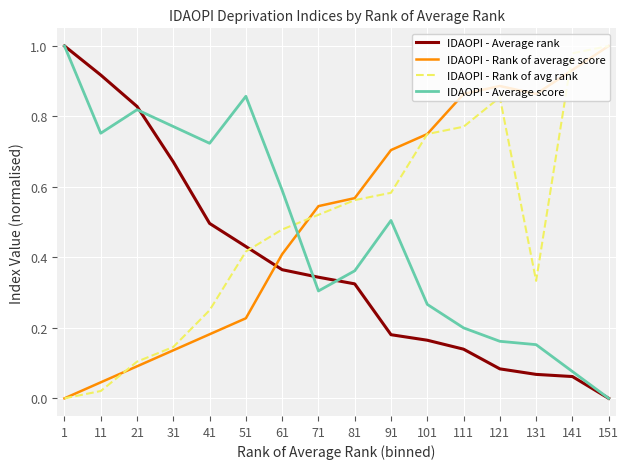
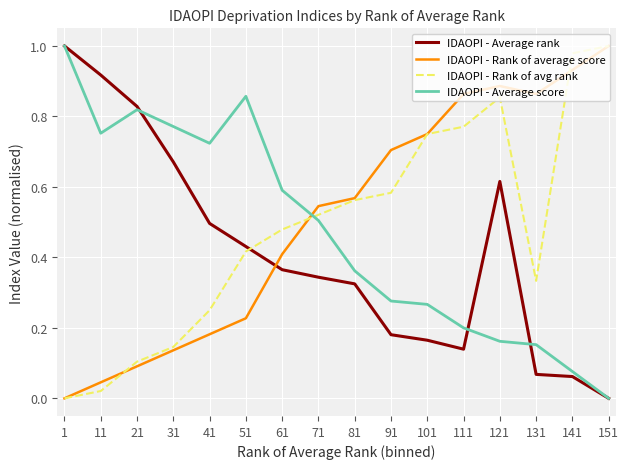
  {
    "IDAOPI - Average rank": {
      "11": 0.92,
      "21": 0.83,
      "31": 0.67,
      "41": 0.50,
      "51": 0.43,
      "61": 0.37,
      "71": 0.34,
      "81": 0.32,
      "91": 0.18,
      "101": 0.16,
      "111": 0.14,
-     "121": 0.08,
+     "121": 0.62,
      "131": 0.07,
      "141": 0.06
    },
    "IDAOPI - Rank of average score": {
      "11": 0.05,
      "21": 0.09,
      "31": 0.14,
      "41": 0.18,
      "51": 0.23,
      "61": 0.41,
      "71": 0.55,
      "91": 0.70
    },
    "IDAOPI - Rank of avg rank": {
      "11": 0.02,
      "21": 0.10,
      "31": 0.15,
      "41": 0.25,
      "51": 0.42,
      "61": 0.48,
      "71": 0.52,
      "91": 0.58,
      "111": 0.77,
      "131": 0.33
    },
    "IDAOPI - Average score": {
      "11": 0.75,
      "21": 0.82,
      "31": 0.77,
      "41": 0.72,
      "51": 0.86,
      "61": 0.59,
-     "71": 0.30,
+     "71": 0.50,
      "81": 0.36,
-     "91": 0.50,
+     "91": 0.28,
      "101": 0.27,
      "111": 0.20,
      "121": 0.16,
      "131": 0.15,
      "141": 0.08
    }
  }
